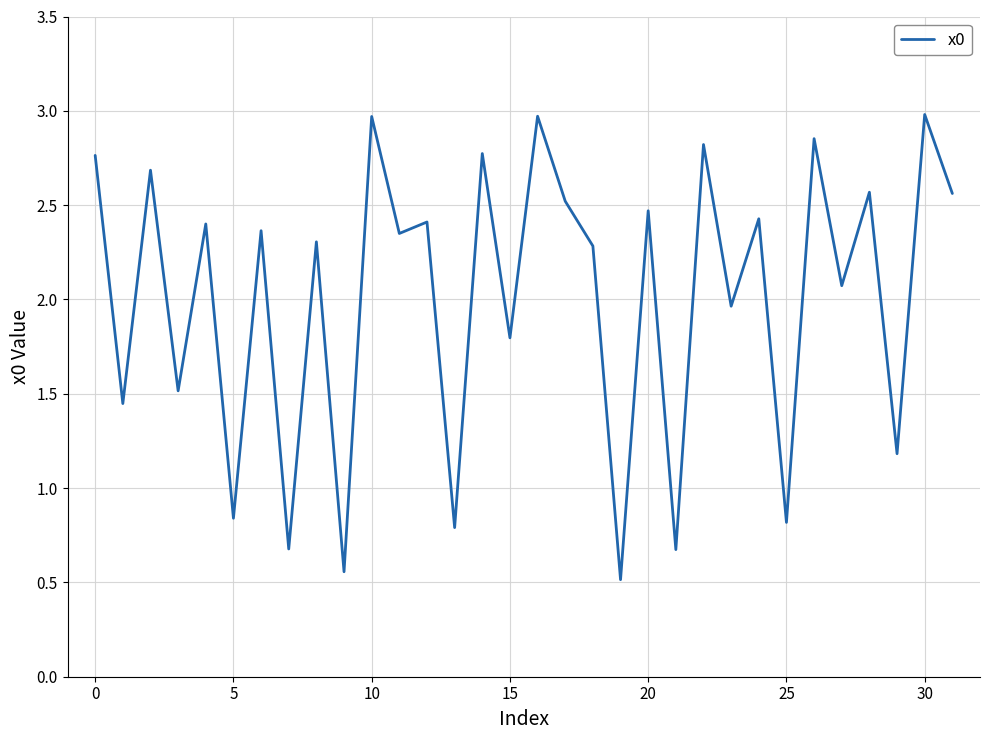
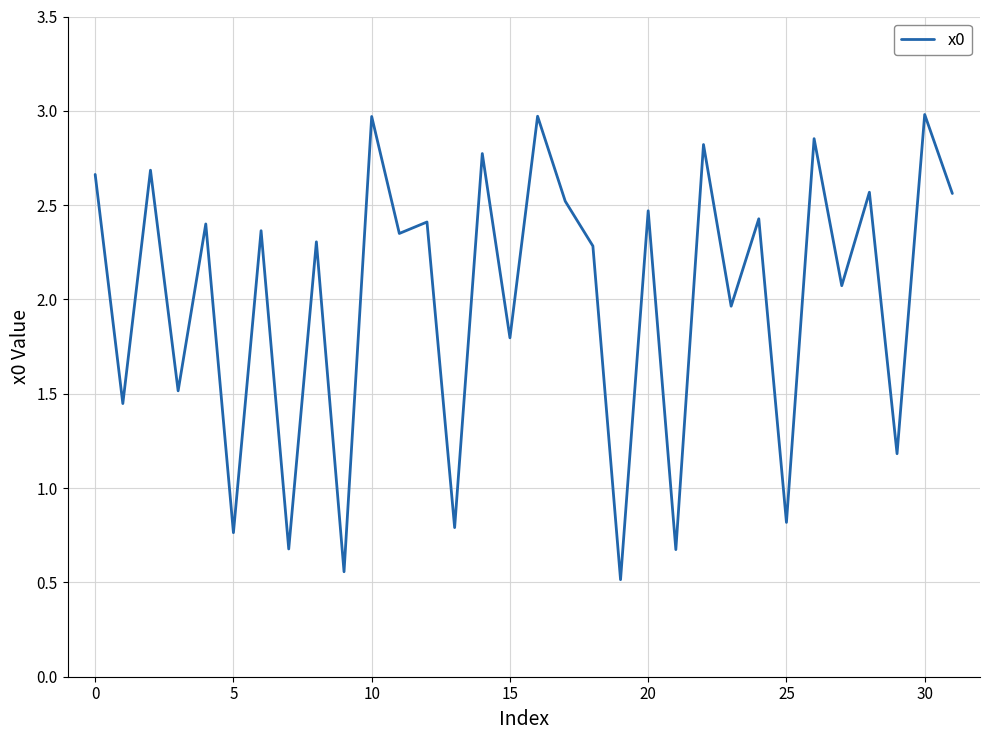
  {
-   "0": 2.76,
-   "5": 0.84,
+   "0": 2.66,
+   "5": 0.76,
    "10": 2.97,
    "15": 1.80,
    "20": 2.47,
    "25": 0.82,
    "30": 2.98
  }
